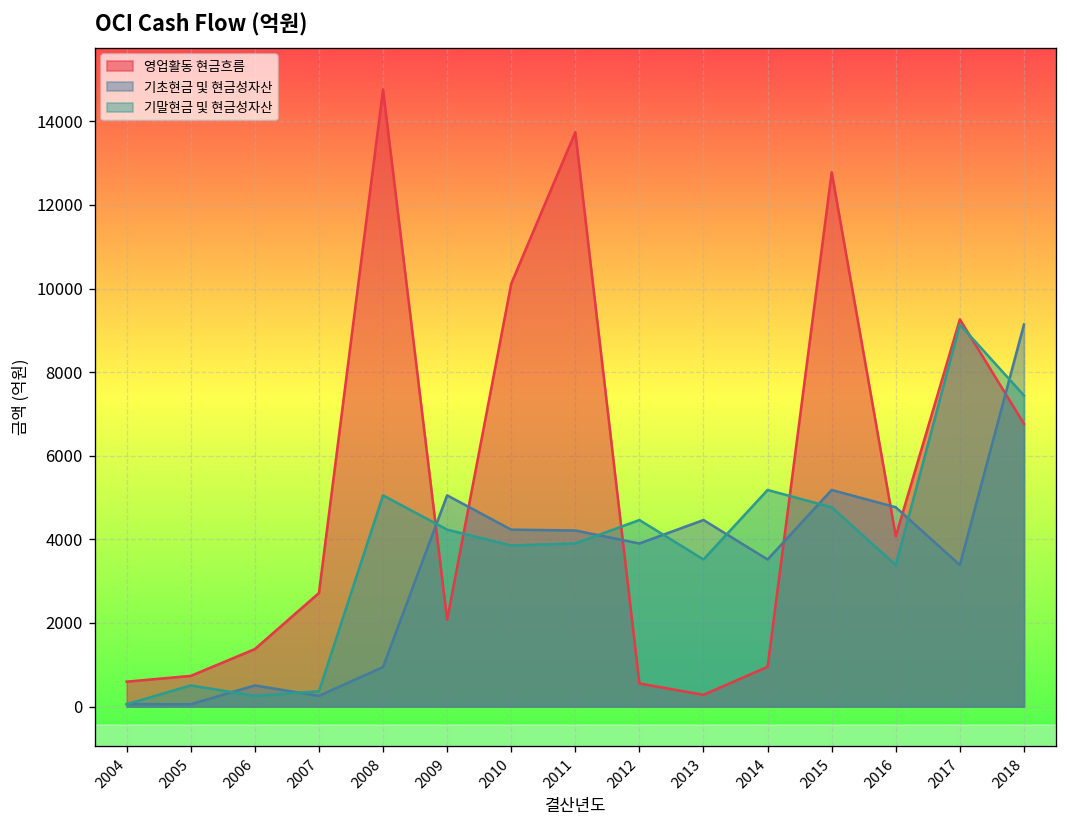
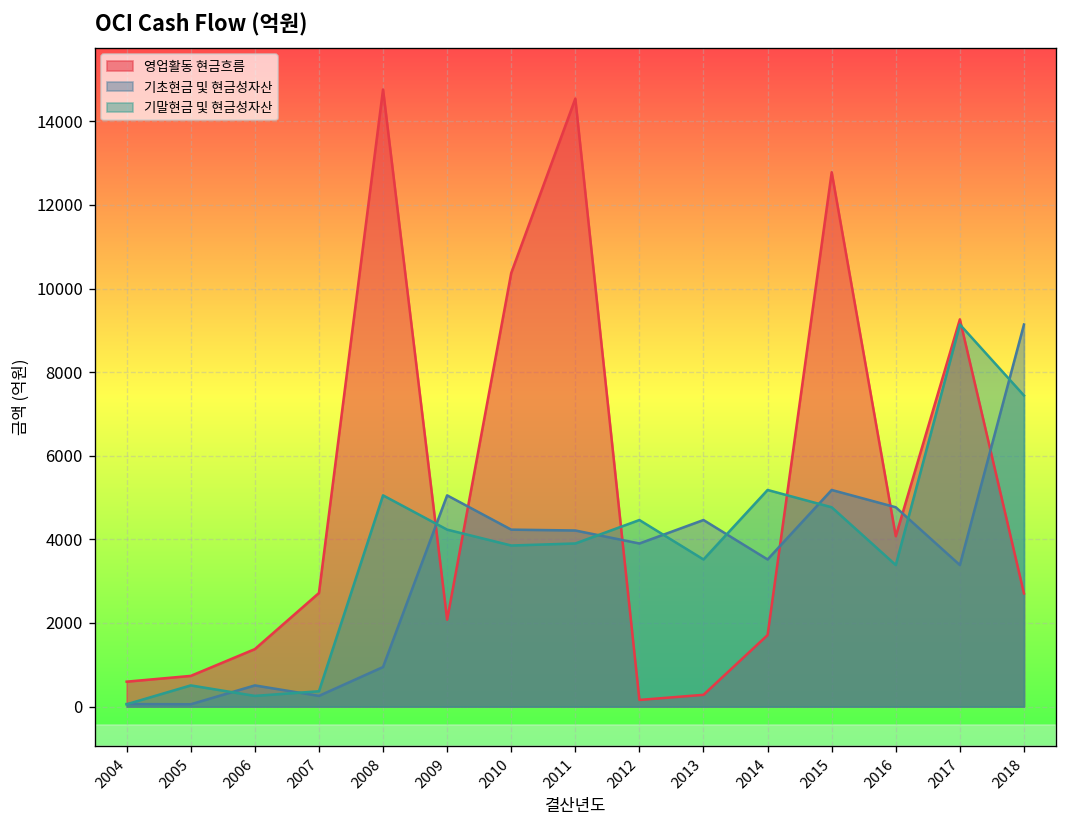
  {
    "영업활동 현금흐름": {
      "2004": 600,
      "2005": 700,
      "2006": 1400,
      "2007": 2700,
      "2008": 14800,
      "2009": 2100,
-     "2010": 10100,
-     "2011": 13700,
-     "2012": 600,
+     "2010": 10400,
+     "2011": 14500,
+     "2012": 200,
      "2013": 300,
-     "2014": 1000,
+     "2014": 1700,
      "2015": 12800,
      "2016": 4100,
      "2017": 9300,
-     "2018": 6800
+     "2018": 2700
    }
  }
